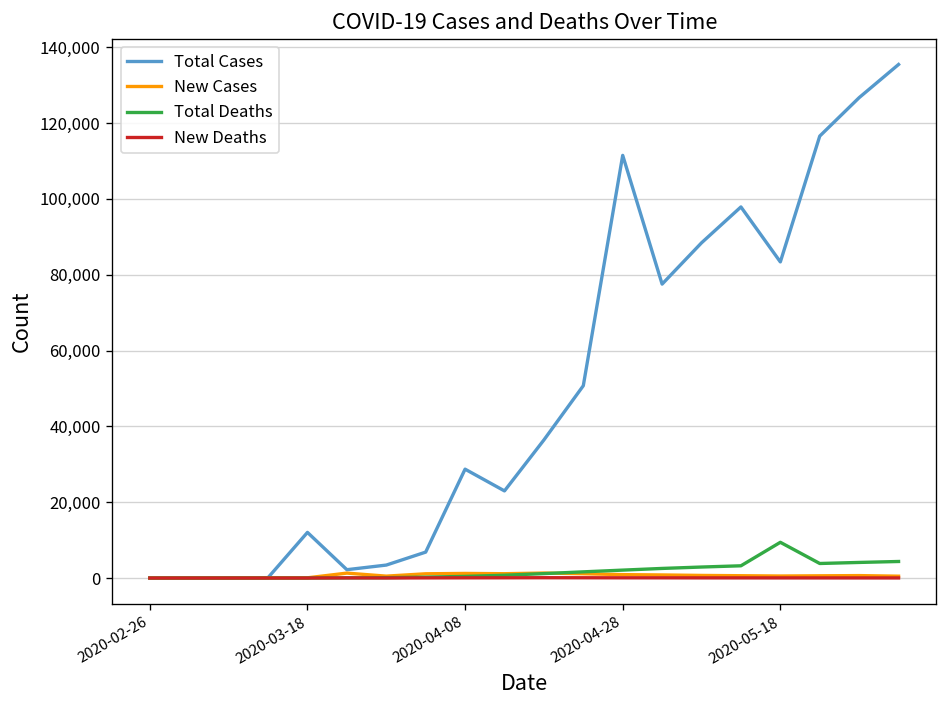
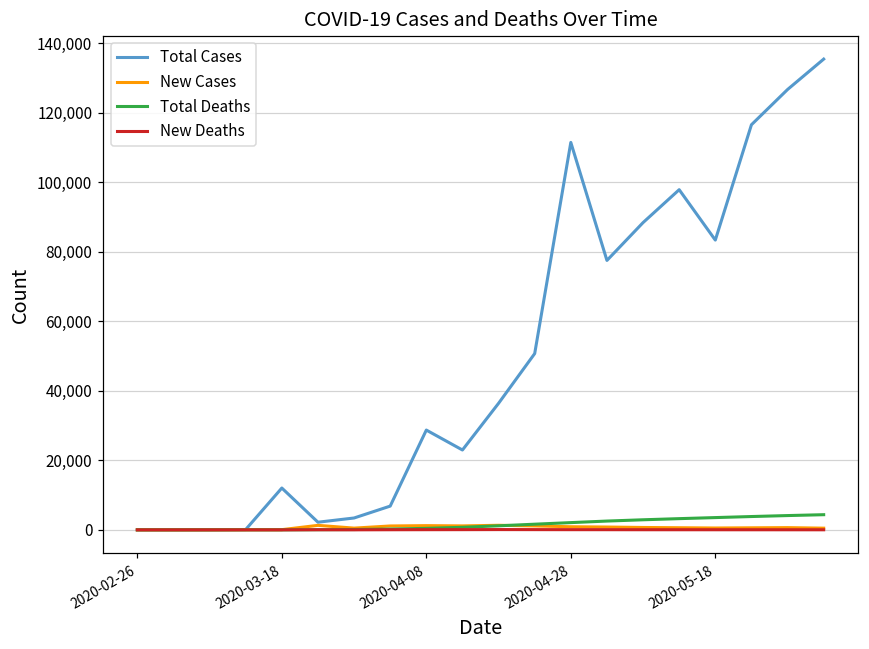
  {
    "Total Cases": {
      "2020-03-18": "12,000",
      "2020-04-08": "29,000",
      "2020-04-28": "111,000",
      "2020-05-18": "83,000"
    },
    "New Cases": {
      "2020-04-28": "1,000"
    },
    "Total Deaths": {
      "2020-04-28": "2,000",
-     "2020-05-18": "9,000"
+     "2020-05-18": "4,000"
    },
    "New Deaths": {
      "2020-04-28": "0"
    }
  }
